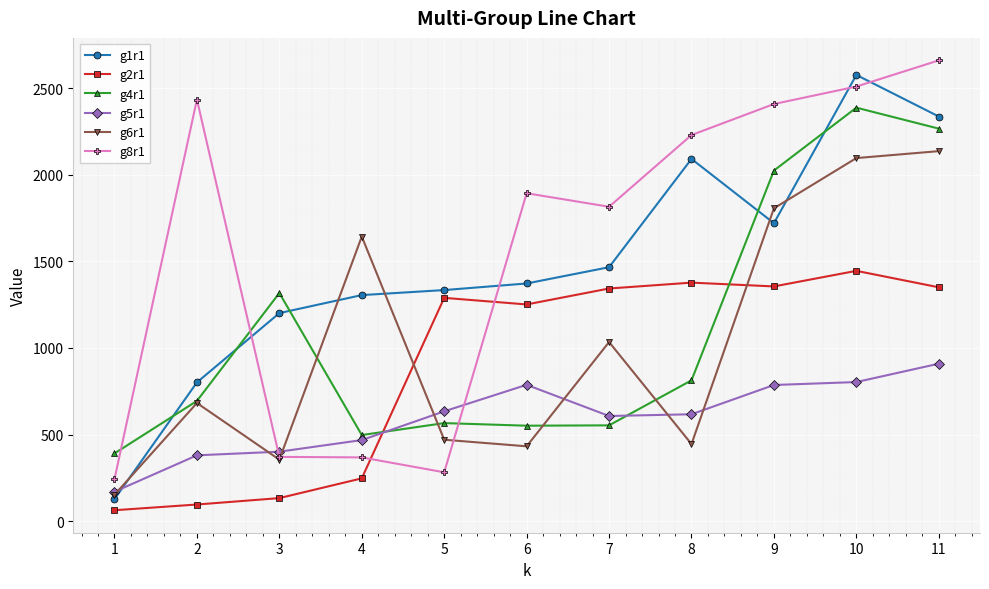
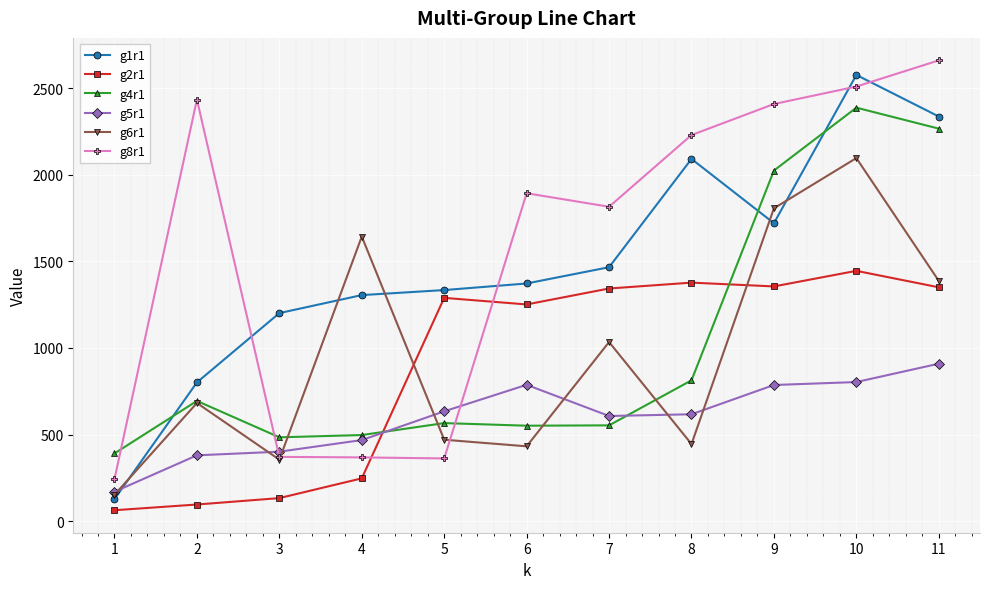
  {
    "g1r1": {
      "1": 130,
      "2": 800,
      "3": 1200,
      "4": 1310,
      "5": 1330,
      "6": 1370,
      "7": 1470,
      "8": 2090,
      "9": 1720,
      "10": 2580,
      "11": 2340
    },
    "g2r1": {
      "1": 60,
      "2": 100,
      "3": 130,
      "4": 250,
      "5": 1290,
      "6": 1250,
      "7": 1340,
      "8": 1380,
      "9": 1360,
      "10": 1450,
      "11": 1350
    },
    "g4r1": {
      "1": 390,
-     "3": 1320,
+     "3": 480,
      "4": 500,
      "5": 570,
      "6": 550,
      "7": 550,
      "8": 810,
      "9": 2020,
      "10": 2390,
      "11": 2270
    },
    "g5r1": {
      "1": 170,
      "2": 380,
      "3": 400,
      "4": 470,
      "5": 630,
      "6": 790,
      "7": 610,
      "8": 620,
      "9": 790,
      "10": 800,
      "11": 910
    },
    "g6r1": {
      "1": 150,
      "3": 360,
      "4": 1640,
      "5": 470,
      "6": 430,
      "7": 1030,
      "8": 450,
      "9": 1810,
      "10": 2100,
-     "11": 2140
+     "11": 1390
    },
    "g8r1": {
      "1": 240,
      "2": 2430,
      "3": 370,
      "4": 370,
-     "5": 280,
+     "5": 360,
      "6": 1890,
      "7": 1820,
      "8": 2230,
      "9": 2410,
      "10": 2510,
      "11": 2660
    }
  }
